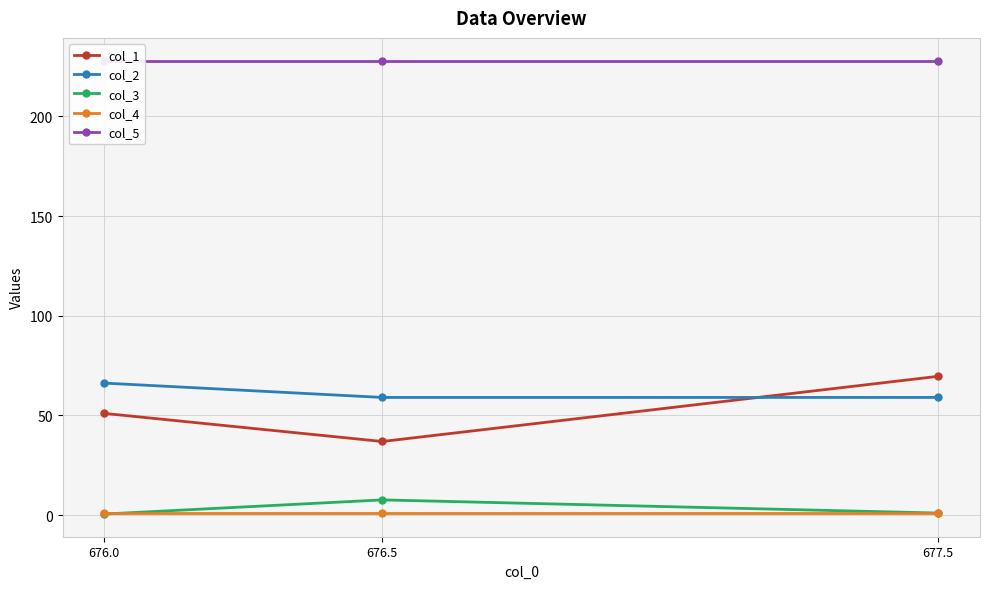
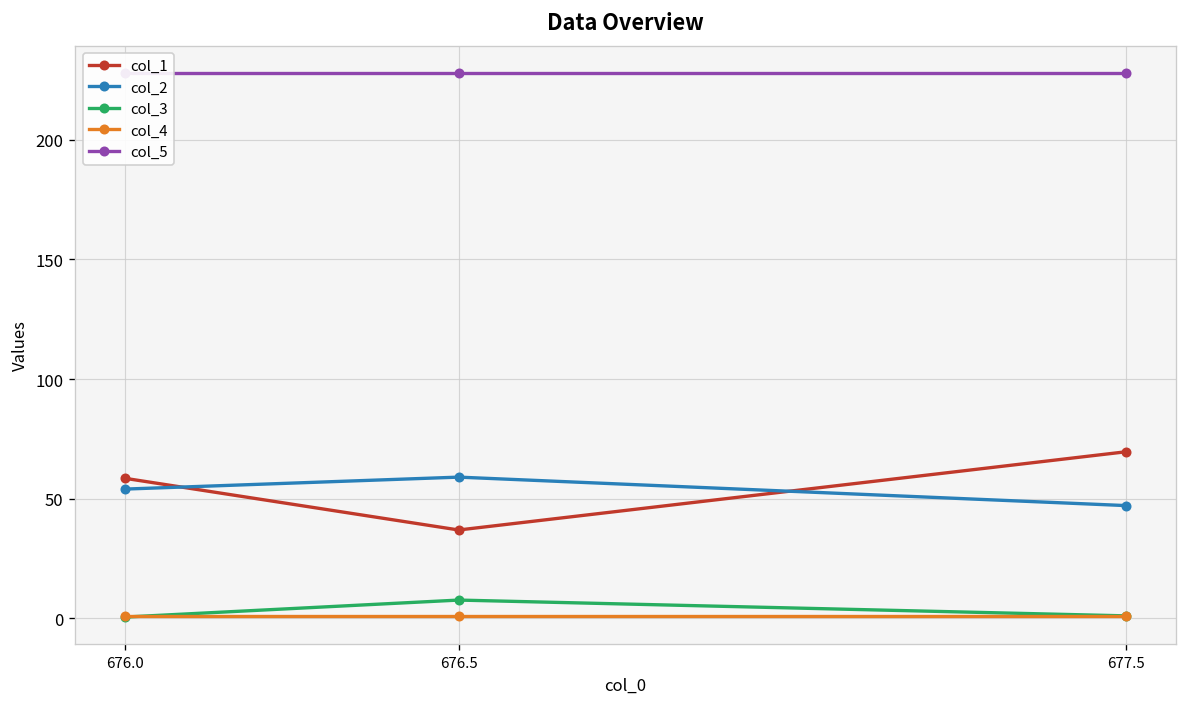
  {
    "col_1": {
-     "676.0": 51,
+     "676.0": 59,
      "676.5": 37,
      "677.5": 70
    },
    "col_2": {
-     "676.0": 66,
+     "676.0": 54,
      "676.5": 59,
-     "677.5": 59
+     "677.5": 47
    },
    "col_3": {
      "676.5": 8
    },
    "col_4": {
      "676.5": 1
    },
    "col_5": {
      "676.5": 228,
      "677.5": 228
    }
  }
